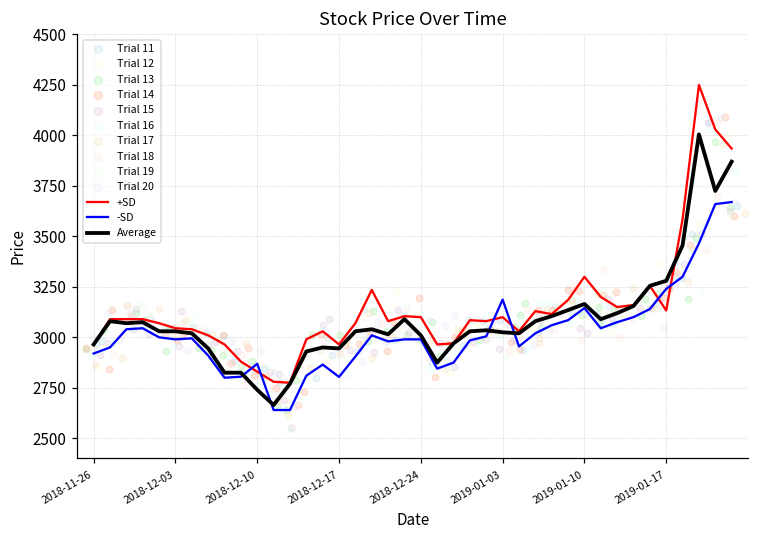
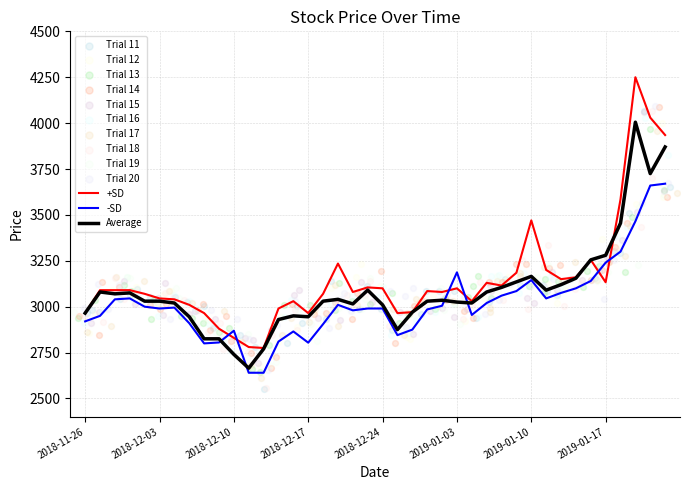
  {
    "+SD": {
      "2018-12-10": 2830,
      "2019-01-03": 3100,
-     "2019-01-10": 3300,
+     "2019-01-10": 3470,
      "2019-01-17": 3130
    },
    "-SD": {
      "2018-12-10": 2870,
      "2018-12-17": 2800,
      "2019-01-03": 3190,
      "2019-01-10": 3150,
      "2019-01-17": 3240
    },
    "Average": {
      "2018-12-03": 3030,
      "2018-12-10": 2740,
      "2018-12-17": 2950,
      "2018-12-24": 3010,
      "2019-01-10": 3170,
      "2019-01-17": 3280
    }
  }
